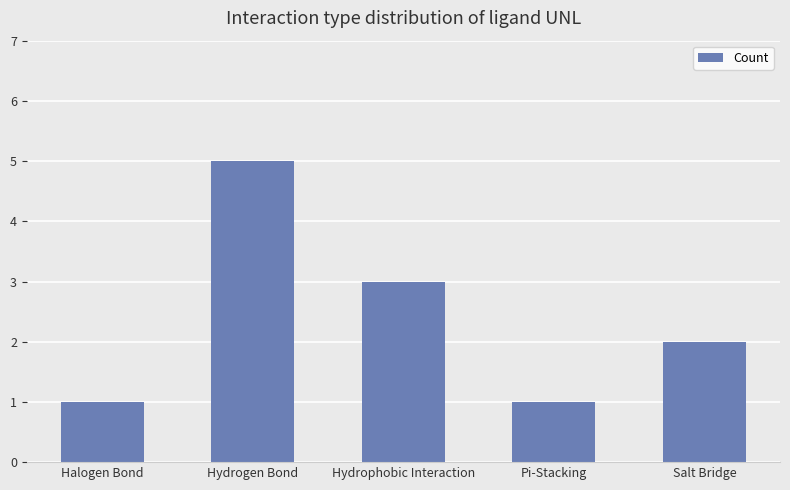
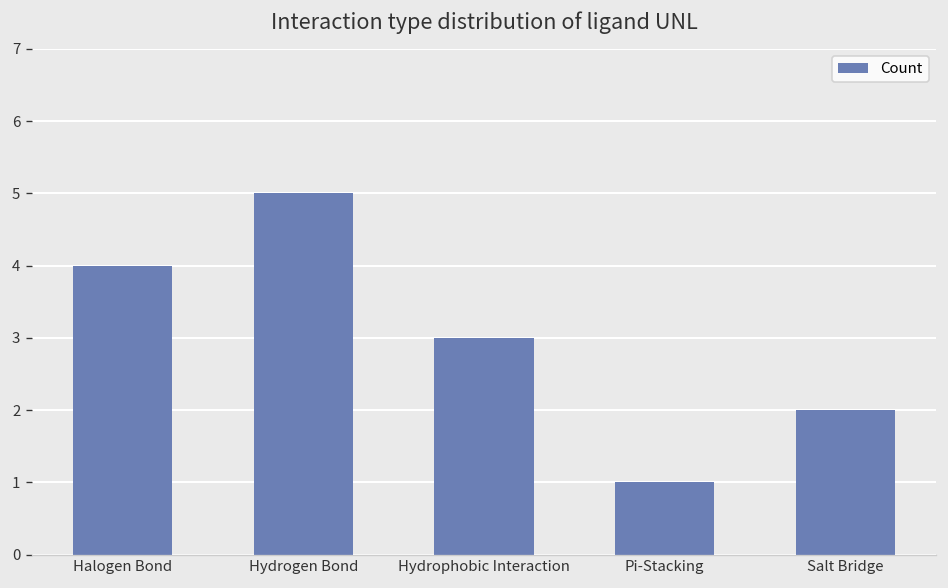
  {
-   "Halogen Bond": 1,
+   "Halogen Bond": 4,
    "Hydrogen Bond": 5,
    "Hydrophobic Interaction": 3,
    "Pi-Stacking": 1,
    "Salt Bridge": 2
  }
